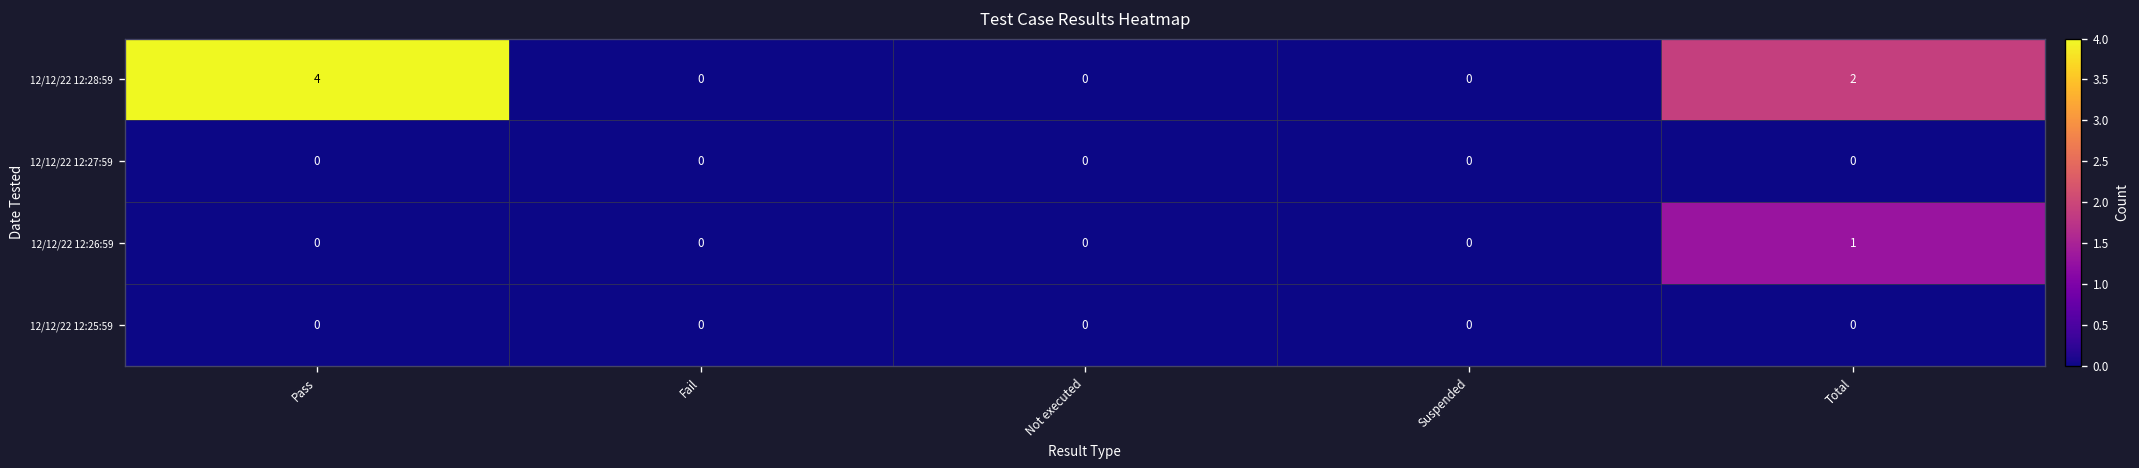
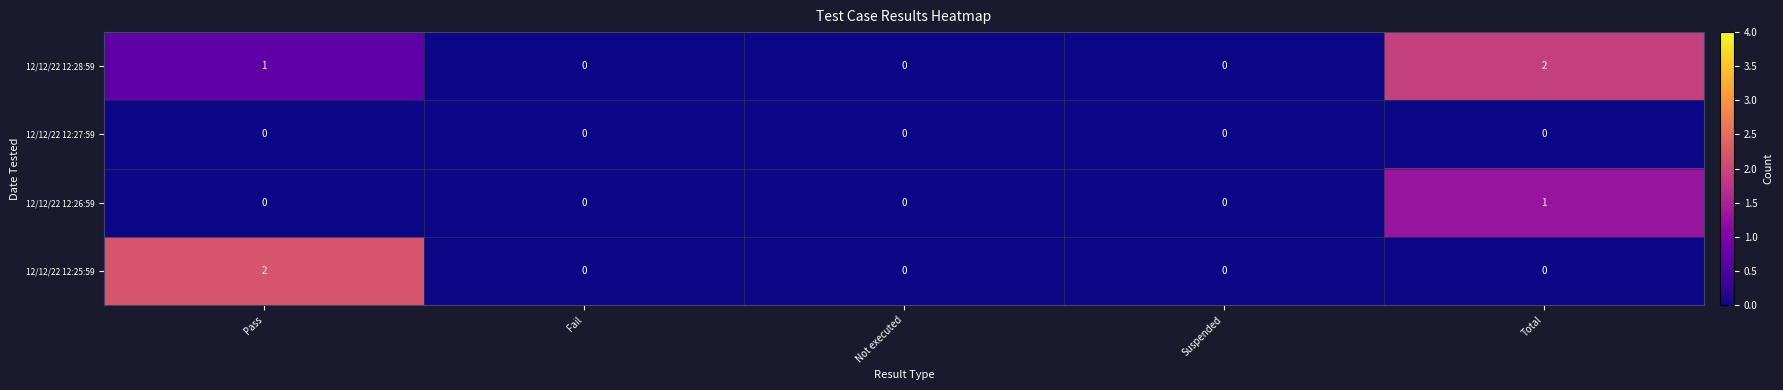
  {
    "12/12/22 12:28:59": {
-     "Pass": 4,
+     "Pass": 1,
      "Fail": 0,
      "Not executed": 0,
      "Suspended": 0,
      "Total": 2
    },
    "12/12/22 12:27:59": {
      "Pass": 0,
      "Fail": 0,
      "Not executed": 0,
      "Suspended": 0,
      "Total": 0
    },
    "12/12/22 12:26:59": {
      "Pass": 0,
      "Fail": 0,
      "Not executed": 0,
      "Suspended": 0,
      "Total": 1
    },
    "12/12/22 12:25:59": {
-     "Pass": 0,
+     "Pass": 2,
      "Fail": 0,
      "Not executed": 0,
      "Suspended": 0,
      "Total": 0
    }
  }
